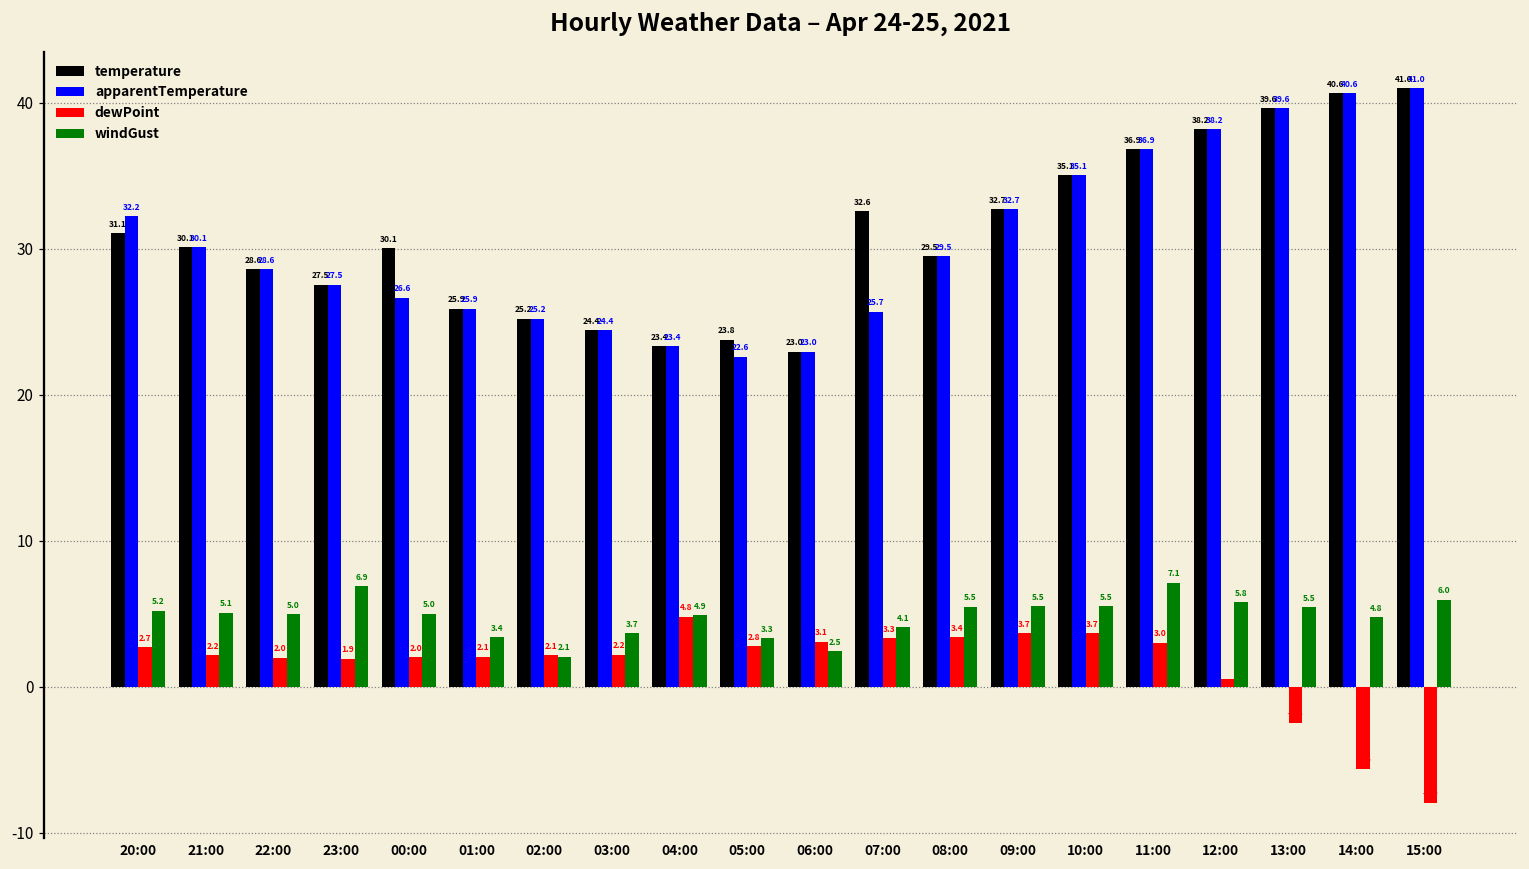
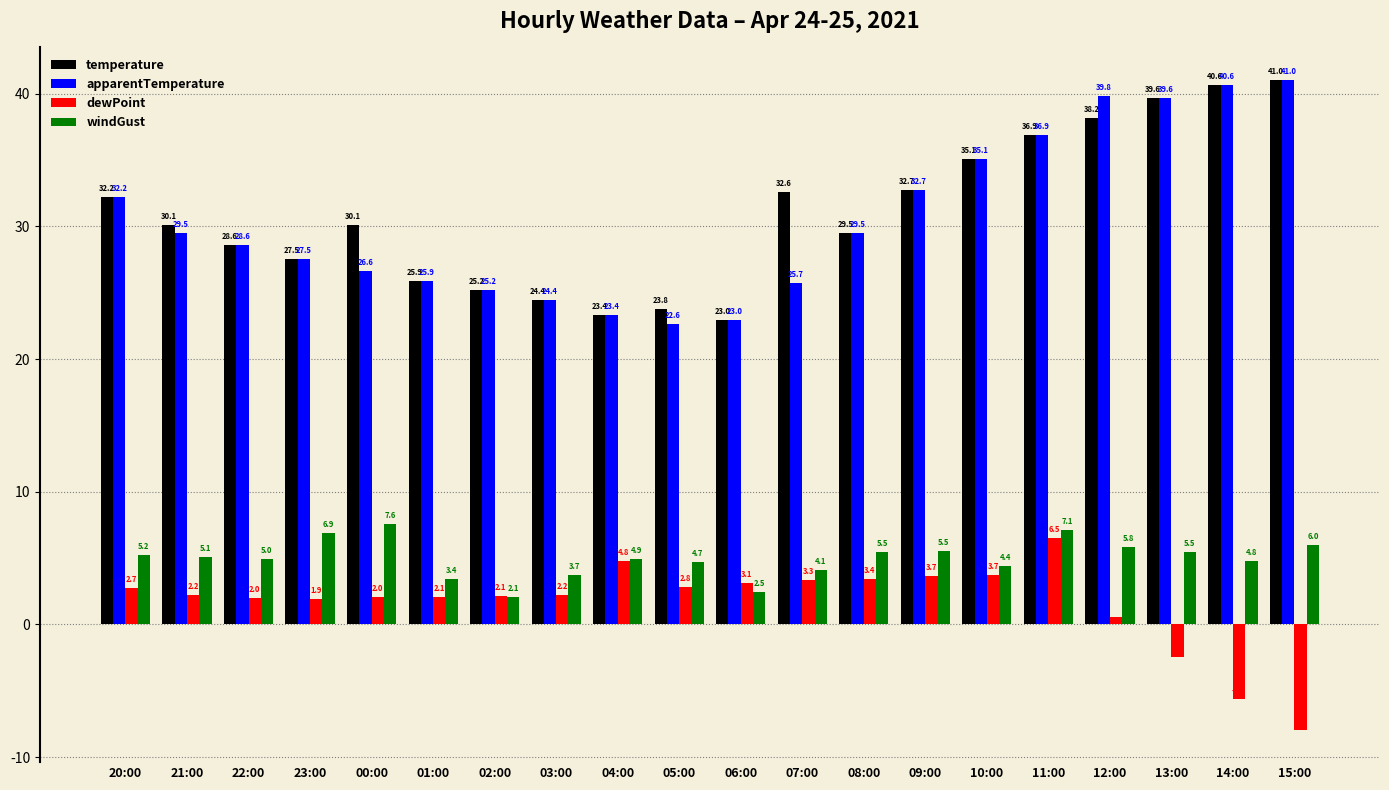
  {
    "temperature": {
-     "20:00": 31.1,
+     "20:00": 32.2,
      "00:00": 30.1,
      "05:00": 23.8,
      "07:00": 32.6
    },
    "apparentTemperature": {
      "20:00": 32.2,
-     "21:00": 30.1,
+     "21:00": 29.5,
      "00:00": 26.6,
      "05:00": 22.6,
      "07:00": 25.7,
-     "12:00": 38.2
+     "12:00": 39.8
    },
    "dewPoint": {
      "20:00": 2.7,
      "21:00": 2.2,
      "22:00": 2.0,
      "23:00": 1.9,
      "00:00": 2.0,
      "01:00": 2.1,
      "02:00": 2.1,
      "03:00": 2.2,
      "04:00": 4.8,
      "05:00": 2.8,
      "06:00": 3.1,
      "07:00": 3.3,
      "08:00": 3.4,
      "09:00": 3.7,
      "10:00": 3.7,
-     "11:00": 3.0
+     "11:00": 6.5
    },
    "windGust": {
      "20:00": 5.2,
      "21:00": 5.1,
      "22:00": 5.0,
      "23:00": 6.9,
-     "00:00": 5.0,
+     "00:00": 7.6,
      "01:00": 3.4,
      "02:00": 2.1,
      "03:00": 3.7,
      "04:00": 4.9,
-     "05:00": 3.3,
+     "05:00": 4.7,
      "06:00": 2.5,
      "07:00": 4.1,
      "08:00": 5.5,
      "09:00": 5.5,
-     "10:00": 5.5,
+     "10:00": 4.4,
      "11:00": 7.1,
      "12:00": 5.8,
      "13:00": 5.5,
      "14:00": 4.8,
      "15:00": 6.0
    }
  }
